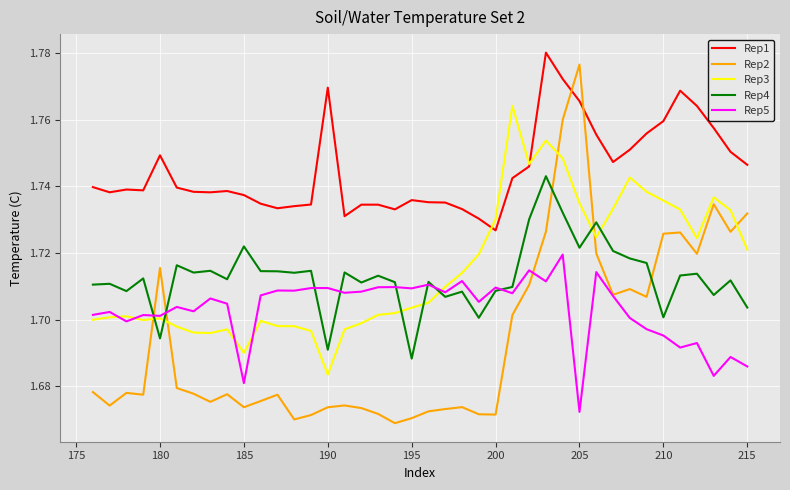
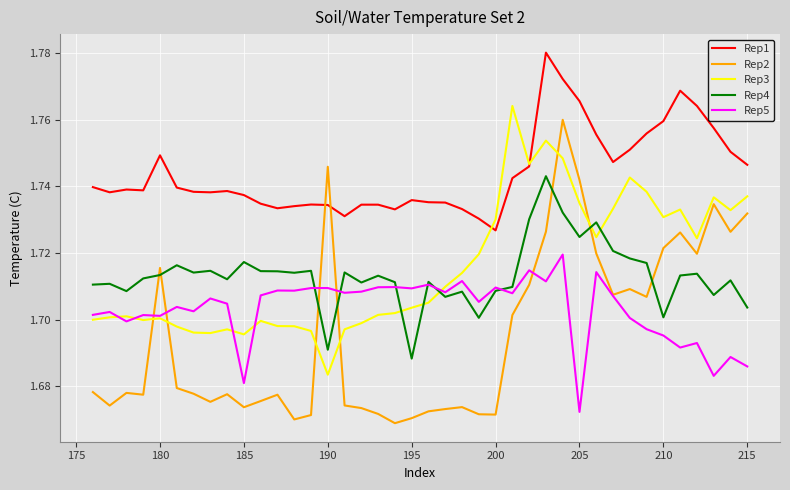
  {
    "Rep1": {
      "180": 1.749,
      "185": 1.737,
-     "190": 1.770,
+     "190": 1.734,
      "195": 1.736,
      "200": 1.727,
      "205": 1.766,
      "210": 1.760,
      "215": 1.746
    },
    "Rep2": {
      "180": 1.716,
      "185": 1.674,
-     "190": 1.674,
+     "190": 1.746,
      "195": 1.670,
      "200": 1.671,
-     "205": 1.777,
-     "210": 1.726,
+     "205": 1.742,
+     "210": 1.721,
      "215": 1.732
    },
    "Rep3": {
-     "185": 1.690,
+     "185": 1.696,
      "190": 1.683,
      "195": 1.704,
      "200": 1.730,
      "205": 1.735,
-     "210": 1.736,
-     "215": 1.721
+     "210": 1.731,
+     "215": 1.737
    },
    "Rep4": {
-     "180": 1.694,
-     "185": 1.722,
+     "180": 1.713,
+     "185": 1.717,
      "190": 1.691,
      "195": 1.688,
      "200": 1.709,
-     "205": 1.722,
+     "205": 1.725,
      "210": 1.701,
      "215": 1.704
    },
    "Rep5": {
      "185": 1.681,
      "190": 1.709,
      "195": 1.709,
      "200": 1.710,
      "205": 1.672,
      "210": 1.695,
      "215": 1.686
    }
  }
